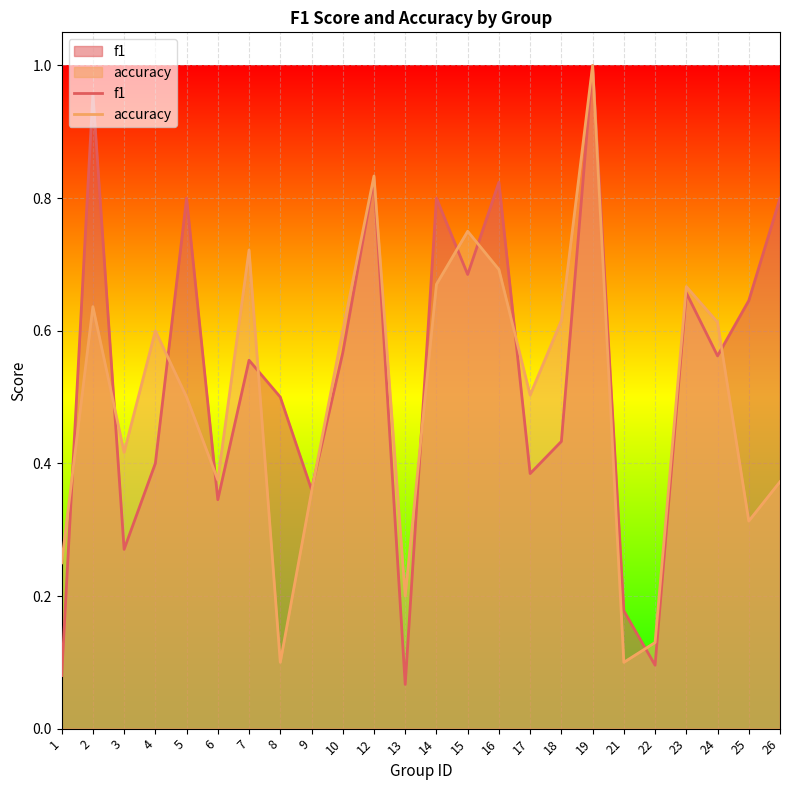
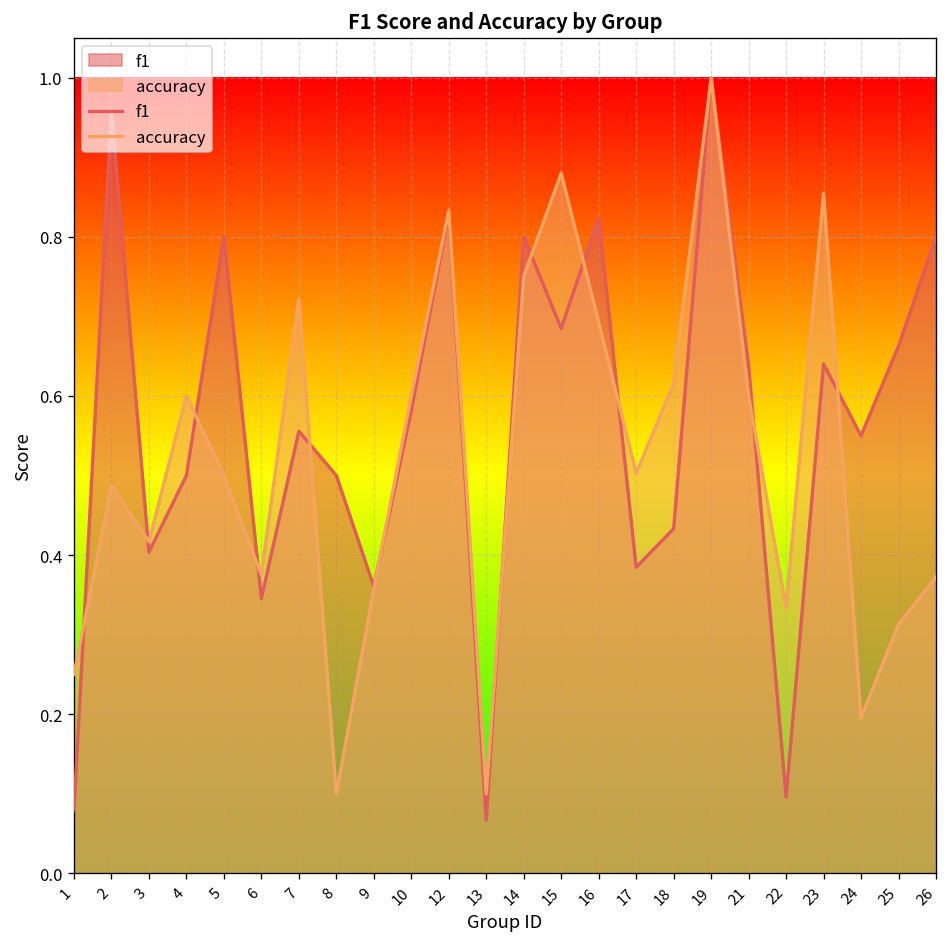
  {
    "f1": {
      "1": 0.08,
-     "3": 0.27,
-     "4": 0.4,
+     "3": 0.40,
+     "4": 0.5,
      "5": 0.80,
      "6": 0.35,
      "7": 0.56,
      "8": 0.50,
-     "10": 0.57,
+     "10": 0.58,
      "12": 0.83,
      "13": 0.07,
      "14": 0.80,
      "15": 0.68,
      "16": 0.82,
      "17": 0.38,
      "18": 0.43,
-     "21": 0.18,
+     "21": 0.64,
      "22": 0.10,
-     "23": 0.66,
-     "24": 0.56,
-     "25": 0.65,
+     "23": 0.64,
+     "24": 0.55,
+     "25": 0.66,
      "26": 0.80
    },
    "accuracy": {
      "1": 0.25,
-     "2": 0.64,
+     "2": 0.49,
      "3": 0.42,
      "4": 0.60,
      "5": 0.50,
      "6": 0.38,
      "7": 0.72,
      "8": 0.10,
      "10": 0.60,
      "12": 0.83,
-     "13": 0.2,
-     "14": 0.67,
-     "15": 0.75,
+     "13": 0.1,
+     "14": 0.75,
+     "15": 0.88,
      "16": 0.69,
      "17": 0.50,
      "18": 0.62,
-     "21": 0.1,
-     "22": 0.13,
-     "23": 0.67,
-     "24": 0.61,
+     "21": 0.6,
+     "22": 0.33,
+     "23": 0.85,
+     "24": 0.20,
      "25": 0.31,
      "26": 0.37
    }
  }
